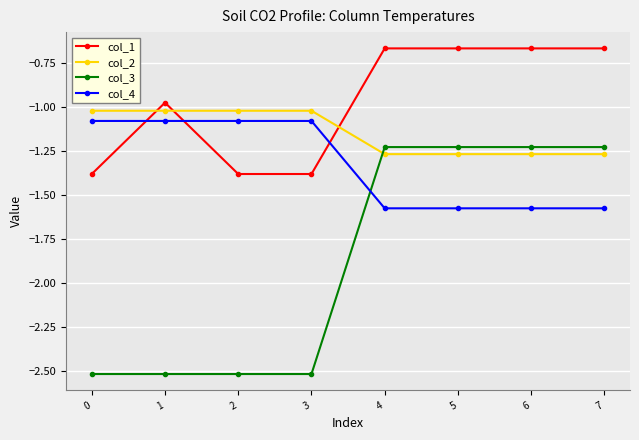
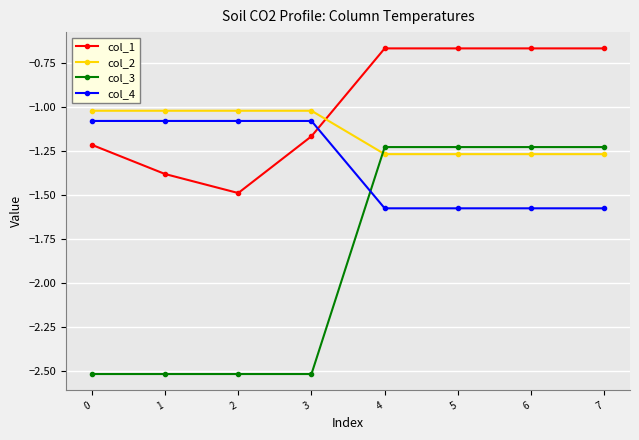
  {
    "col_1": {
-     "0": -1.38,
-     "1": -0.98,
-     "2": -1.38,
-     "3": -1.38,
+     "0": -1.22,
+     "1": -1.38,
+     "2": -1.49,
+     "3": -1.17,
      "4": -0.67,
      "5": -0.67,
      "6": -0.67,
      "7": -0.67
    },
    "col_2": {
      "0": -1.02,
      "1": -1.02,
      "2": -1.02,
      "3": -1.02,
      "4": -1.27,
      "5": -1.27,
      "6": -1.27,
      "7": -1.27
    },
    "col_3": {
      "0": -2.52,
      "1": -2.52,
      "2": -2.52,
      "3": -2.52,
      "4": -1.23,
      "5": -1.23,
      "6": -1.23,
      "7": -1.23
    },
    "col_4": {
      "0": -1.08,
      "1": -1.08,
      "2": -1.08,
      "3": -1.08,
      "4": -1.58,
      "5": -1.58,
      "6": -1.58,
      "7": -1.58
    }
  }
